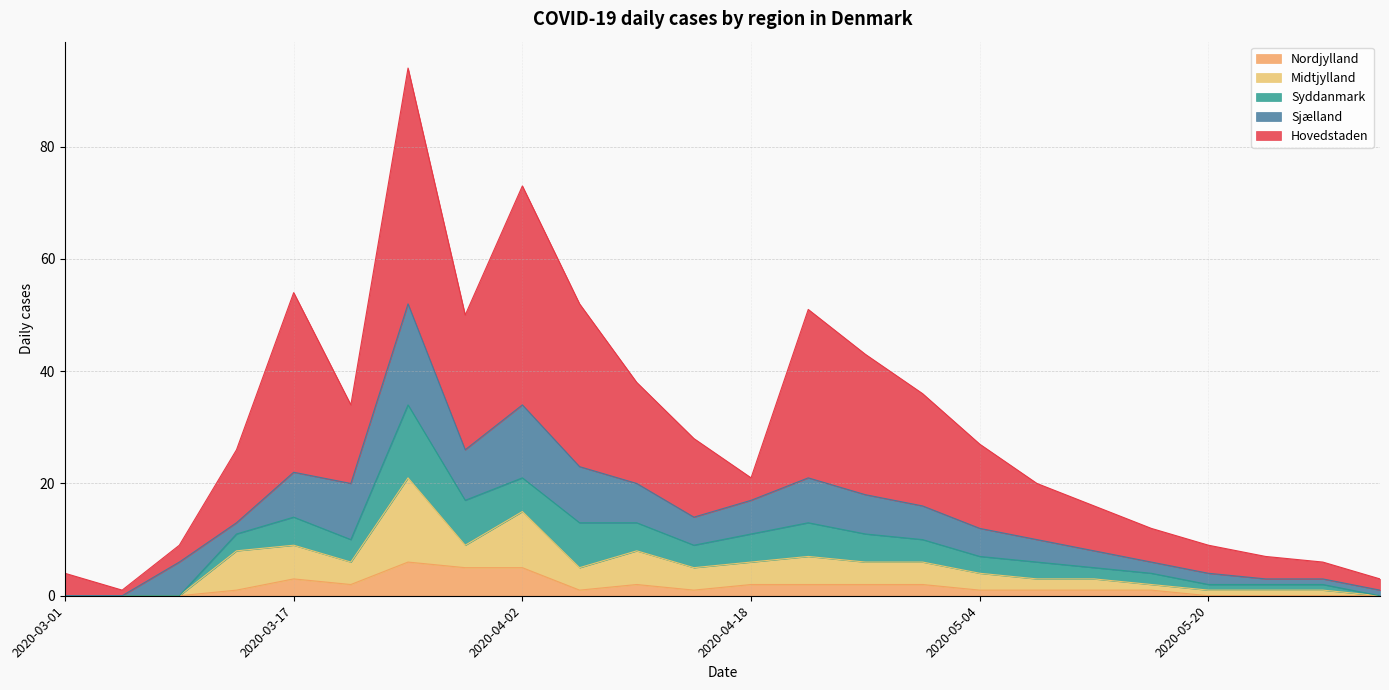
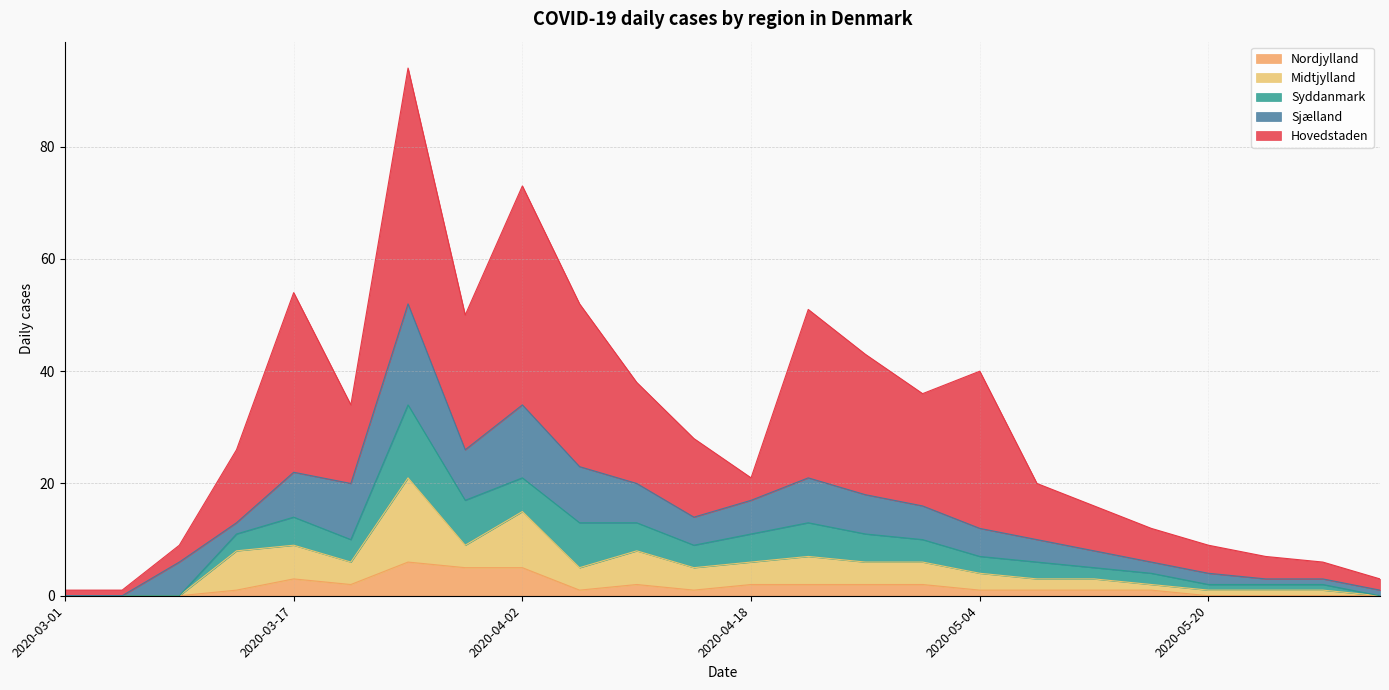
  {
    "Hovedstaden": {
-     "2020-03-01": 4,
+     "2020-03-01": 1,
      "2020-03-17": 32,
      "2020-04-02": 39,
      "2020-04-18": 4,
-     "2020-05-04": 15,
+     "2020-05-04": 28,
      "2020-05-20": 5
    }
  }
